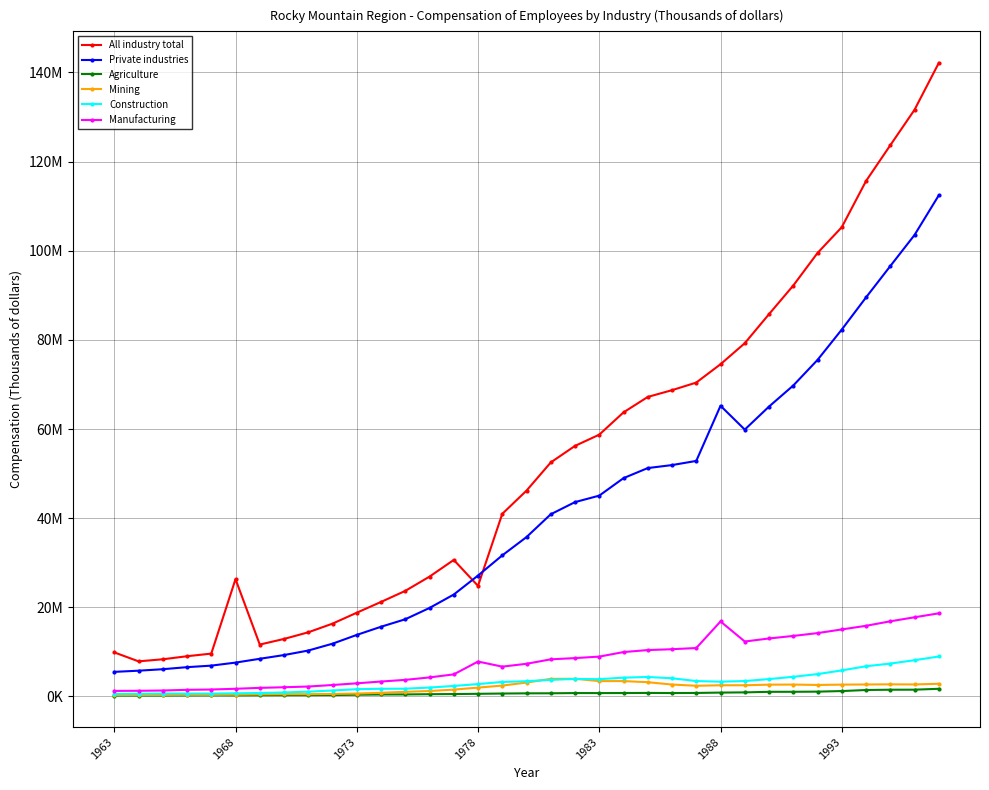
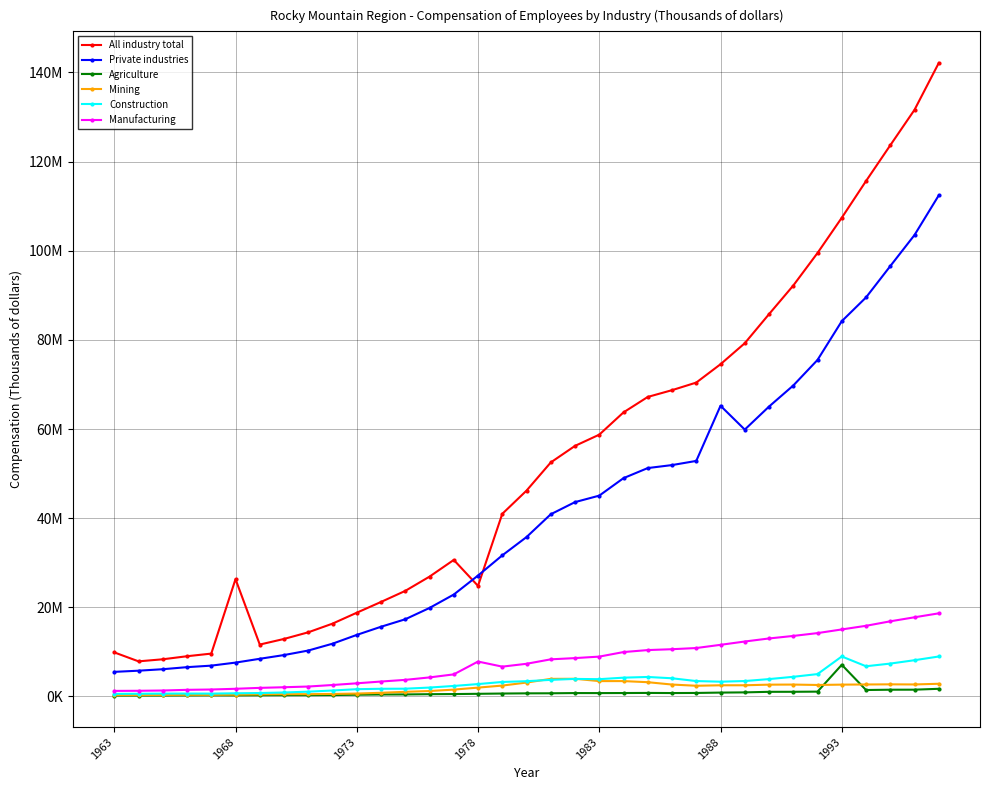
  {
    "All industry total": {
      "1963": 10000000,
      "1968": 26000000,
      "1973": 19000000,
      "1978": 25000000,
      "1983": 59000000,
      "1988": 75000000,
-     "1993": 105000000
+     "1993": 107000000
    },
    "Private industries": {
      "1963": 6000000,
      "1968": 8000000,
      "1973": 14000000,
      "1978": 27000000,
      "1983": 45000000,
      "1988": 65000000,
-     "1993": 82000000
+     "1993": 84000000
    },
    "Agriculture": {
      "1978": 1000000,
      "1983": 1000000,
      "1988": 1000000,
-     "1993": 1000000
+     "1993": 7000000
    },
    "Mining": {
      "1978": 2000000,
      "1988": 3000000,
      "1993": 3000000
    },
    "Construction": {
      "1973": 2000000,
      "1978": 3000000,
      "1988": 3000000,
-     "1993": 6000000
+     "1993": 9000000
    },
    "Manufacturing": {
      "1963": 1000000,
      "1968": 2000000,
      "1973": 3000000,
      "1978": 8000000,
      "1983": 9000000,
-     "1988": 17000000,
+     "1988": 12000000,
      "1993": 15000000
    }
  }
